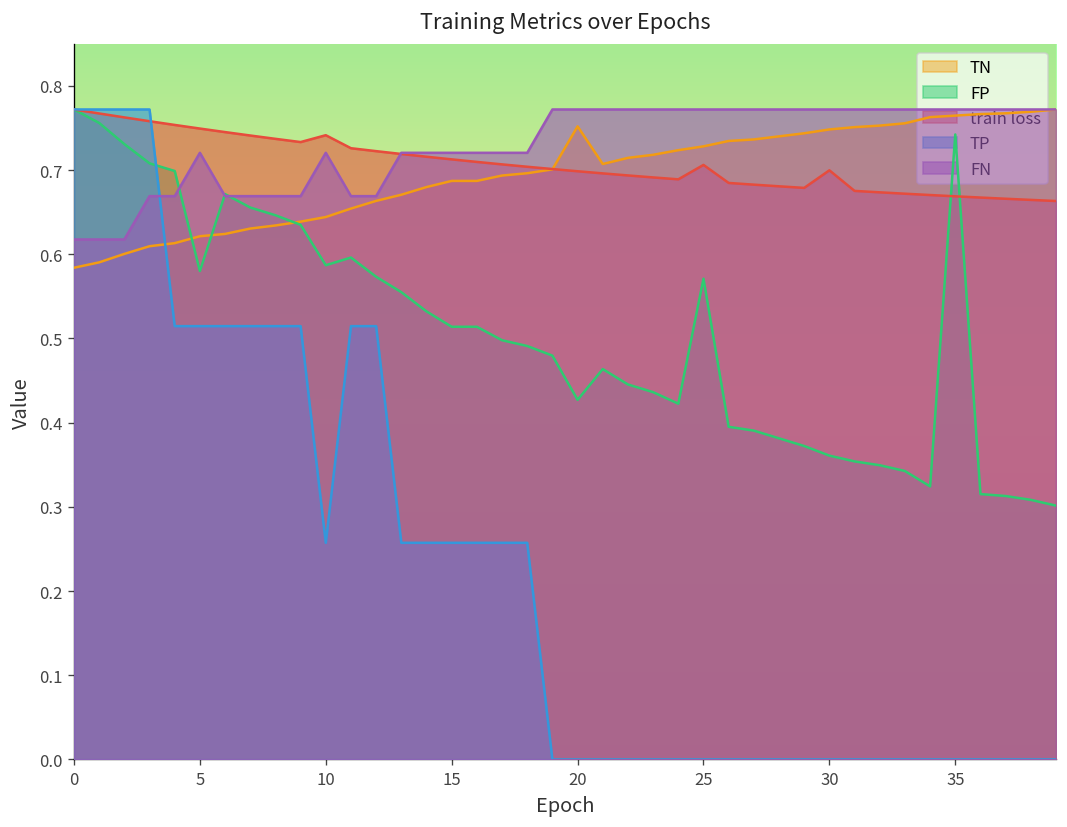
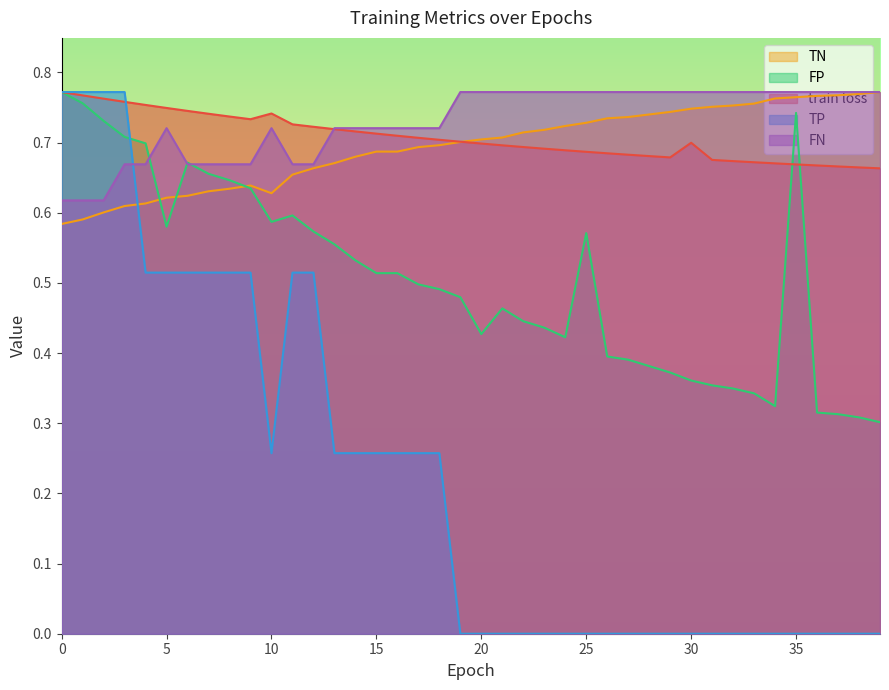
  {
    "TN": {
      "0": 0.58,
      "5": 0.62,
-     "10": 0.64,
+     "10": 0.63,
      "15": 0.69,
-     "20": 0.75,
+     "20": 0.70,
      "25": 0.73,
      "30": 0.75
    },
    "FP": {
      "5": 0.58,
      "10": 0.59,
      "15": 0.51,
      "20": 0.43,
      "25": 0.57,
      "30": 0.36
    },
    "train loss": {
      "5": 0.75,
      "10": 0.74,
      "15": 0.71,
      "20": 0.70,
-     "25": 0.71,
+     "25": 0.69,
      "30": 0.70,
      "35": 0.67
    },
    "TP": {
      "5": 0.51,
      "10": 0.26,
      "15": 0.26,
      "20": 0.00,
      "25": 0.00,
      "30": 0.00,
      "35": 0.00
    },
    "FN": {
      "0": 0.62,
      "5": 0.72,
      "10": 0.72,
      "15": 0.72,
      "20": 0.77,
      "25": 0.77,
      "30": 0.77
    }
  }
